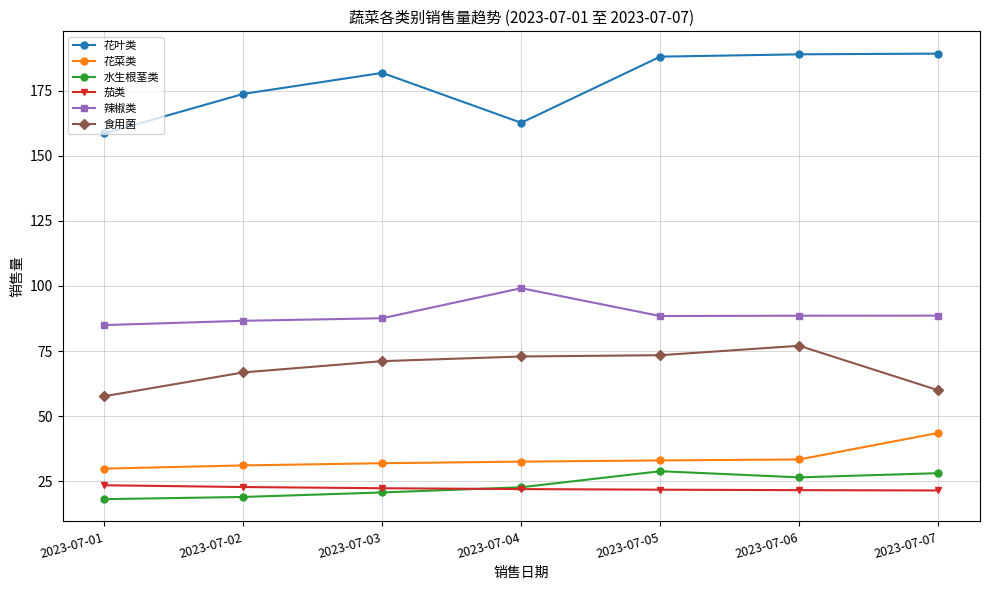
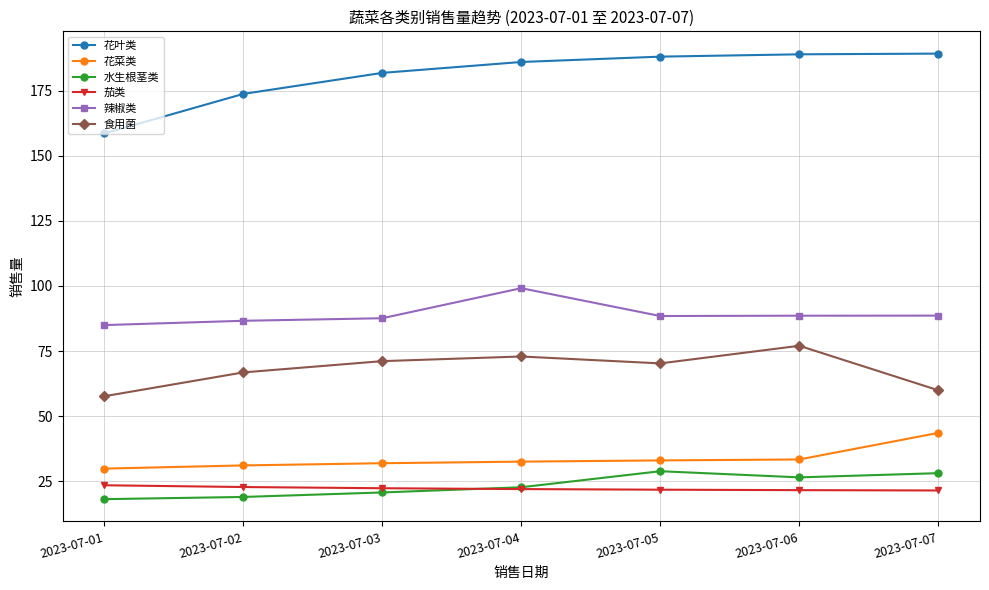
  {
    "花叶类": {
      "2023-07-02": 174,
      "2023-07-03": 182,
-     "2023-07-04": 163,
+     "2023-07-04": 186,
      "2023-07-05": 188,
      "2023-07-06": 189,
      "2023-07-07": 189
    },
    "花菜类": {
      "2023-07-01": 30,
      "2023-07-02": 31,
      "2023-07-03": 32,
      "2023-07-04": 33,
      "2023-07-05": 33,
      "2023-07-06": 33,
      "2023-07-07": 44
    },
    "水生根茎类": {
      "2023-07-01": 18,
      "2023-07-02": 19,
      "2023-07-03": 21,
      "2023-07-05": 29,
      "2023-07-06": 27,
      "2023-07-07": 28
    },
    "茄类": {
      "2023-07-01": 24,
      "2023-07-02": 23,
      "2023-07-03": 22,
      "2023-07-05": 22,
      "2023-07-06": 22,
      "2023-07-07": 22
    },
    "辣椒类": {
      "2023-07-01": 85,
      "2023-07-02": 87,
      "2023-07-03": 88,
      "2023-07-04": 99,
      "2023-07-05": 88,
      "2023-07-06": 89,
      "2023-07-07": 89
    },
    "食用菌": {
      "2023-07-01": 58,
      "2023-07-02": 67,
      "2023-07-03": 71,
      "2023-07-04": 73,
-     "2023-07-05": 73,
+     "2023-07-05": 70,
      "2023-07-06": 77,
      "2023-07-07": 60
    }
  }
